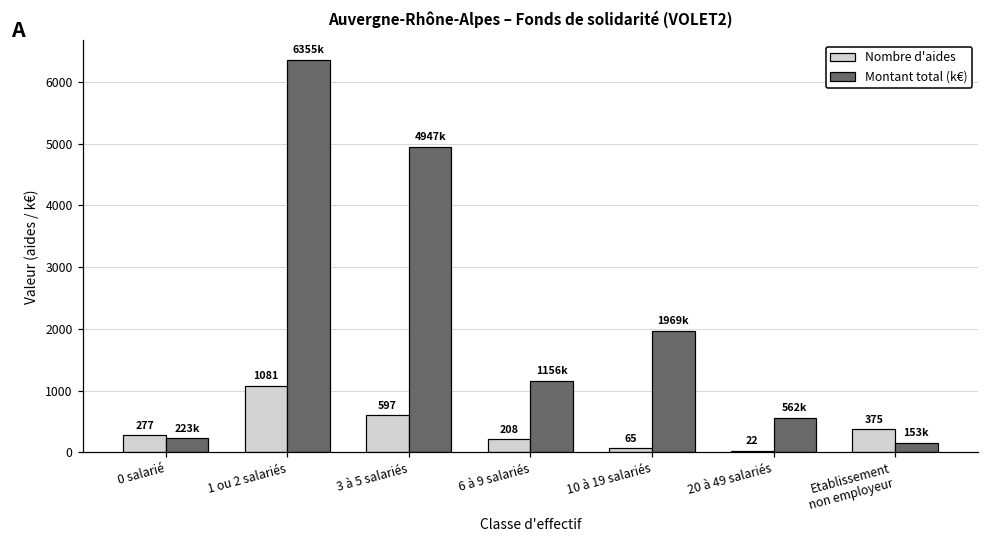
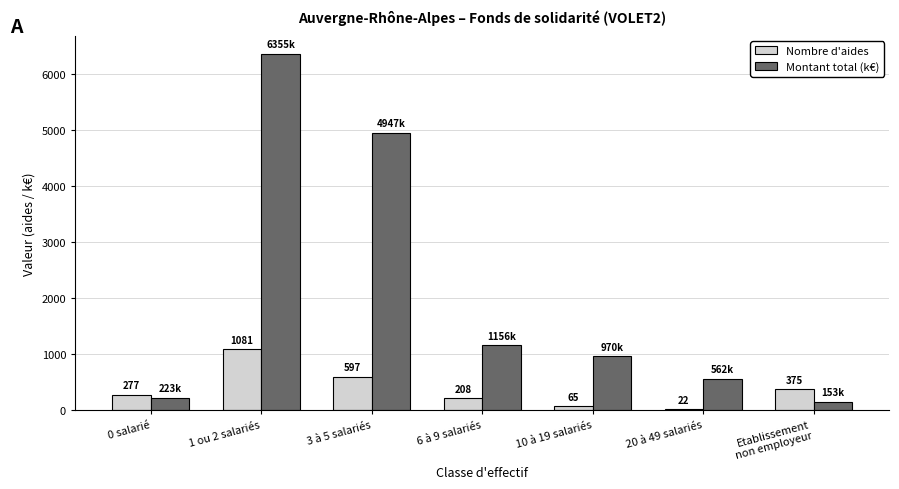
  {
    "Nombre d'aides": {
      "0 salarié": "277",
      "1 ou 2 salariés": "1081",
      "3 à 5 salariés": "597",
      "6 à 9 salariés": "208",
      "10 à 19 salariés": "65",
      "20 à 49 salariés": "22",
      "Etablissement non employeur": "375"
    },
    "Montant total (k€)": {
      "0 salarié": "223k",
      "1 ou 2 salariés": "6355k",
      "3 à 5 salariés": "4947k",
      "6 à 9 salariés": "1156k",
-     "10 à 19 salariés": "1969k",
+     "10 à 19 salariés": "970k",
      "20 à 49 salariés": "562k",
      "Etablissement non employeur": "153k"
    }
  }
